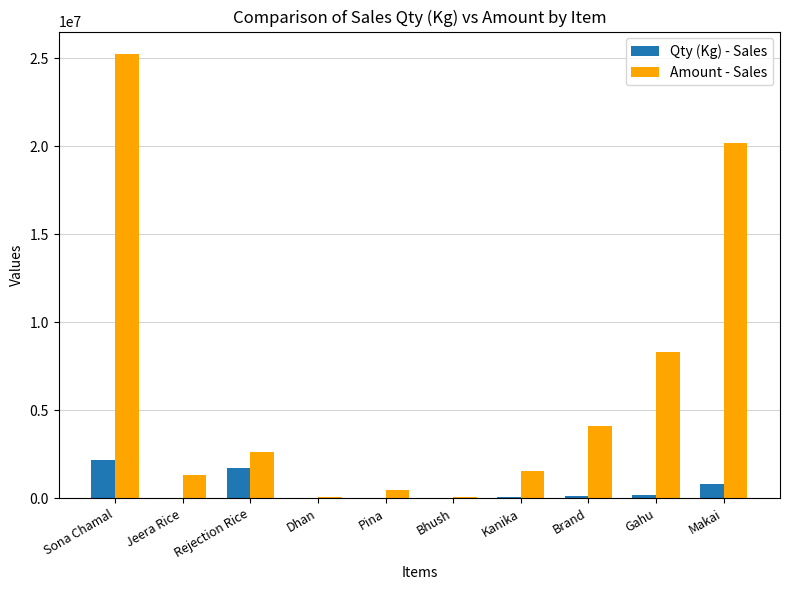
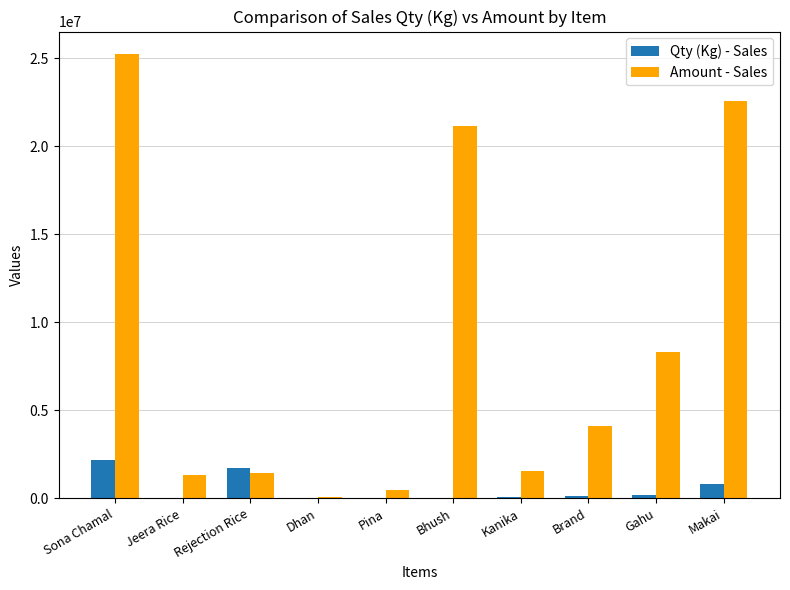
  {
    "Qty (Kg) - Sales": {
      "Sona Chamal": 2200000,
      "Rejection Rice": 1700000,
      "Brand": 200000,
      "Gahu": 200000,
      "Makai": 800000
    },
    "Amount - Sales": {
      "Sona Chamal": 25200000,
      "Jeera Rice": 1300000,
-     "Rejection Rice": 2700000,
+     "Rejection Rice": 1400000,
      "Pina": 500000,
-     "Bhush": 100000,
+     "Bhush": 21200000,
      "Kanika": 1500000,
      "Brand": 4100000,
      "Gahu": 8300000,
-     "Makai": 20200000
+     "Makai": 22600000
    }
  }
